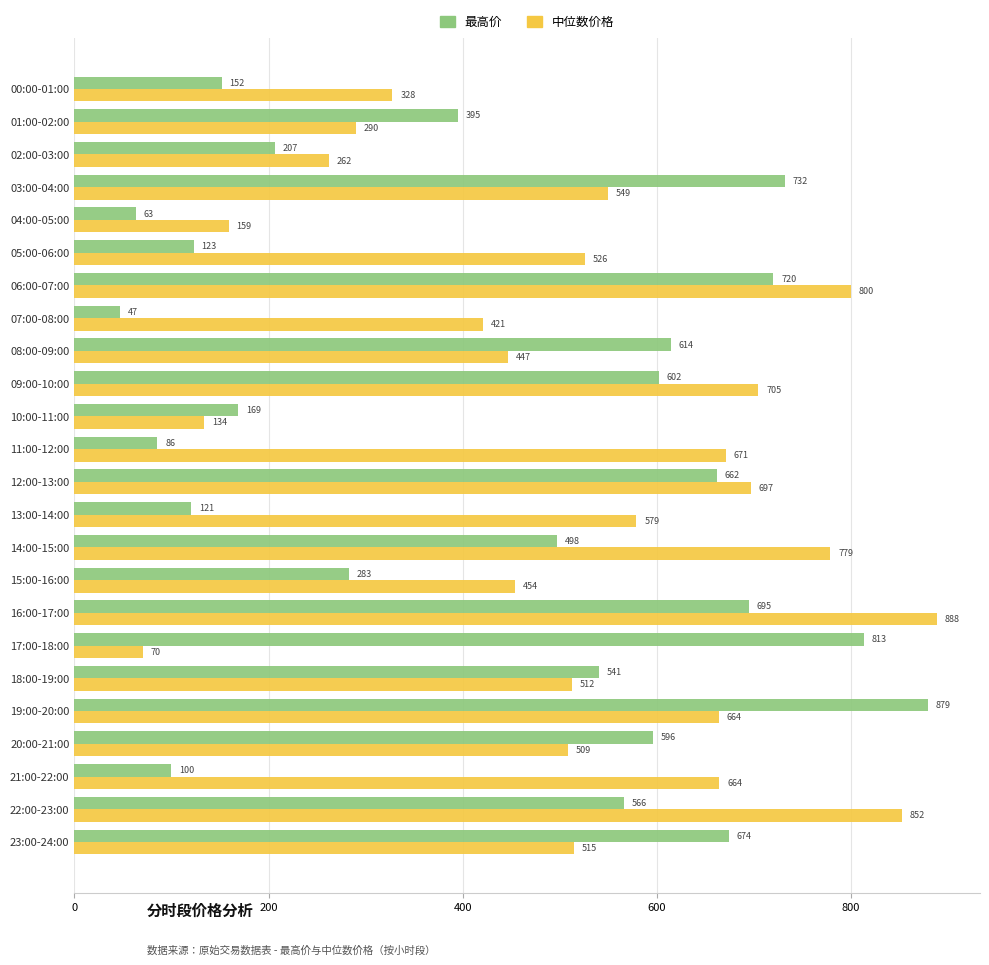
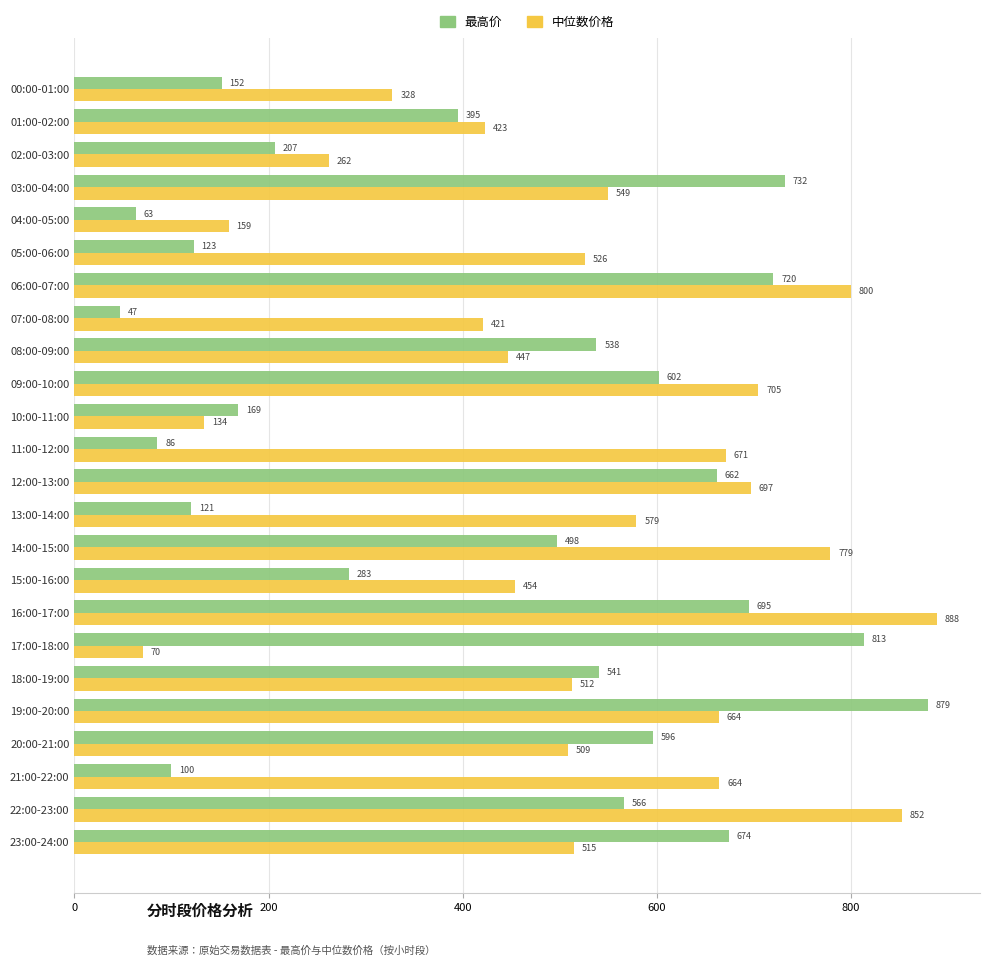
  {
    "最高价": {
      "00:00-01:00": 152,
      "01:00-02:00": 395,
      "02:00-03:00": 207,
      "03:00-04:00": 732,
      "04:00-05:00": 63,
      "05:00-06:00": 123,
      "06:00-07:00": 720,
      "07:00-08:00": 47,
-     "08:00-09:00": 614,
+     "08:00-09:00": 538,
      "09:00-10:00": 602,
      "10:00-11:00": 169,
      "11:00-12:00": 86,
      "12:00-13:00": 662,
      "13:00-14:00": 121,
      "14:00-15:00": 498,
      "15:00-16:00": 283,
      "16:00-17:00": 695,
      "17:00-18:00": 813,
      "18:00-19:00": 541,
      "19:00-20:00": 879,
      "20:00-21:00": 596,
      "21:00-22:00": 100,
      "22:00-23:00": 566,
      "23:00-24:00": 674
    },
    "中位数价格": {
      "00:00-01:00": 328,
-     "01:00-02:00": 290,
+     "01:00-02:00": 423,
      "02:00-03:00": 262,
      "03:00-04:00": 549,
      "04:00-05:00": 159,
      "05:00-06:00": 526,
      "06:00-07:00": 800,
      "07:00-08:00": 421,
      "08:00-09:00": 447,
      "09:00-10:00": 705,
      "10:00-11:00": 134,
      "11:00-12:00": 671,
      "12:00-13:00": 697,
      "13:00-14:00": 579,
      "14:00-15:00": 779,
      "15:00-16:00": 454,
      "16:00-17:00": 888,
      "17:00-18:00": 70,
      "18:00-19:00": 512,
      "19:00-20:00": 664,
      "20:00-21:00": 509,
      "21:00-22:00": 664,
      "22:00-23:00": 852,
      "23:00-24:00": 515
    }
  }
